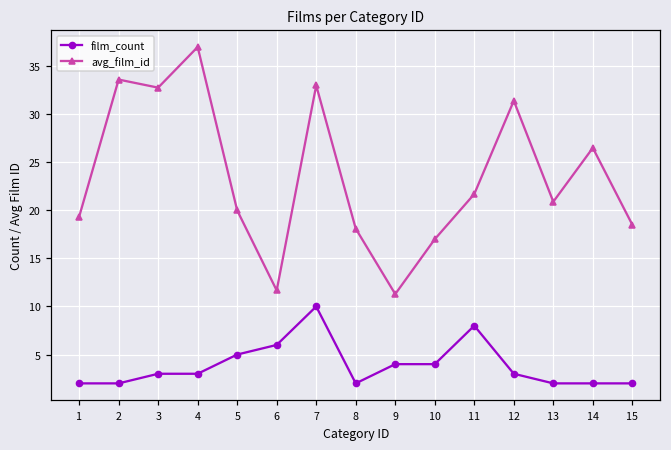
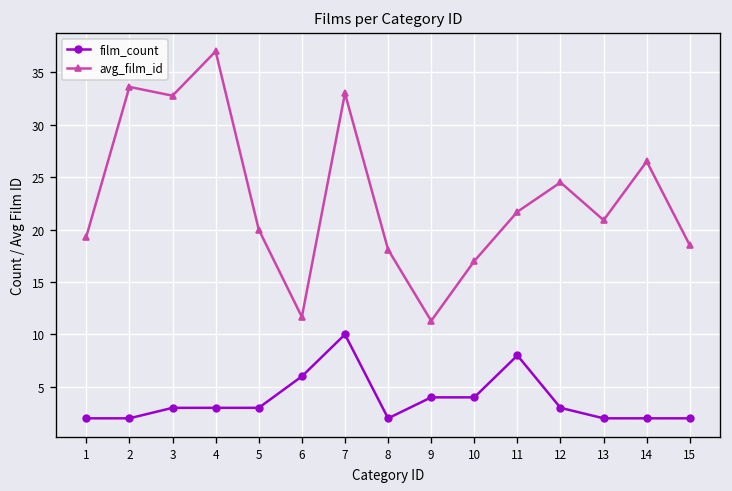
  {
    "film_count": {
      "1": 2,
      "2": 2,
      "3": 3,
      "4": 3,
-     "5": 5,
+     "5": 3,
      "6": 6,
      "7": 10,
      "8": 2,
      "9": 4,
      "10": 4,
      "11": 8,
      "12": 3,
      "13": 2,
      "14": 2,
      "15": 2
    },
    "avg_film_id": {
      "1": 19,
      "2": 34,
      "3": 33,
      "4": 37,
      "5": 20,
      "6": 12,
      "7": 33,
      "8": 18,
      "9": 11,
      "10": 17,
      "11": 22,
-     "12": 31,
+     "12": 25,
      "13": 21,
      "14": 27,
      "15": 19
    }
  }
